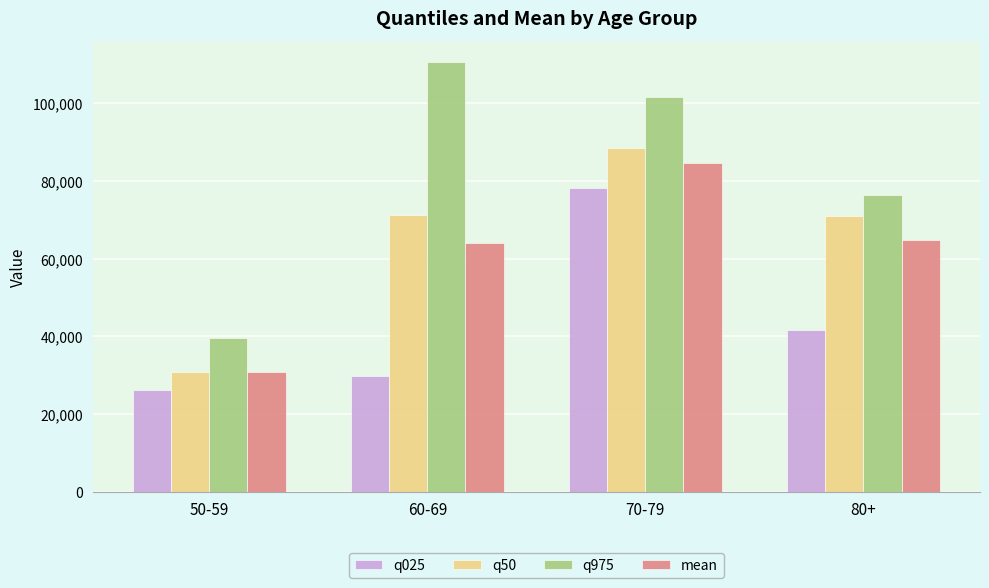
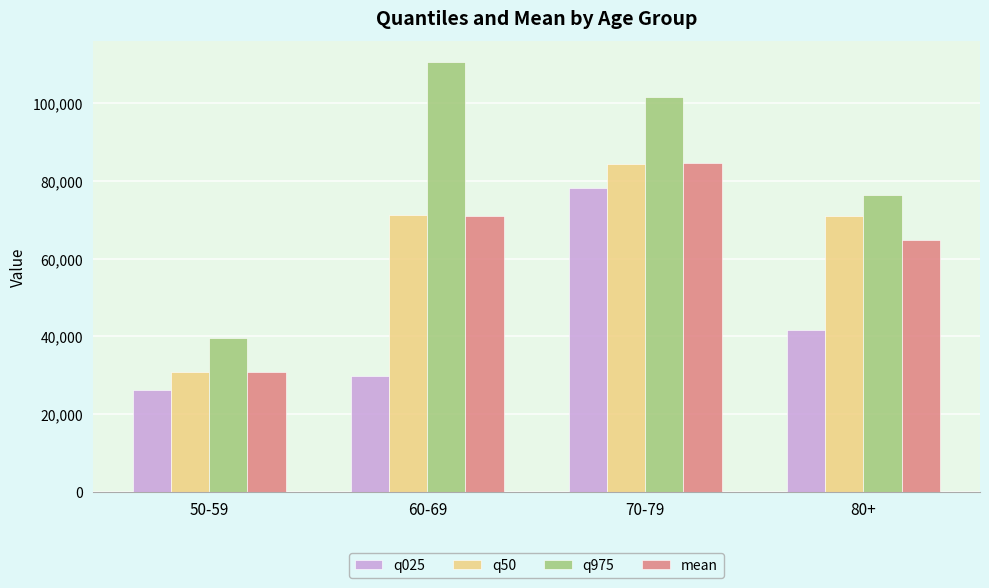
  {
    "q025": {
      "50-59": "26,000",
      "60-69": "30,000",
      "70-79": "78,000",
      "80+": "42,000"
    },
    "q50": {
      "50-59": "31,000",
      "60-69": "71,000",
-     "70-79": "88,000",
+     "70-79": "84,000",
      "80+": "71,000"
    },
    "q975": {
      "50-59": "40,000",
      "60-69": "110,000",
      "70-79": "102,000",
      "80+": "76,000"
    },
    "mean": {
      "50-59": "31,000",
-     "60-69": "64,000",
+     "60-69": "71,000",
      "70-79": "85,000",
      "80+": "65,000"
    }
  }
